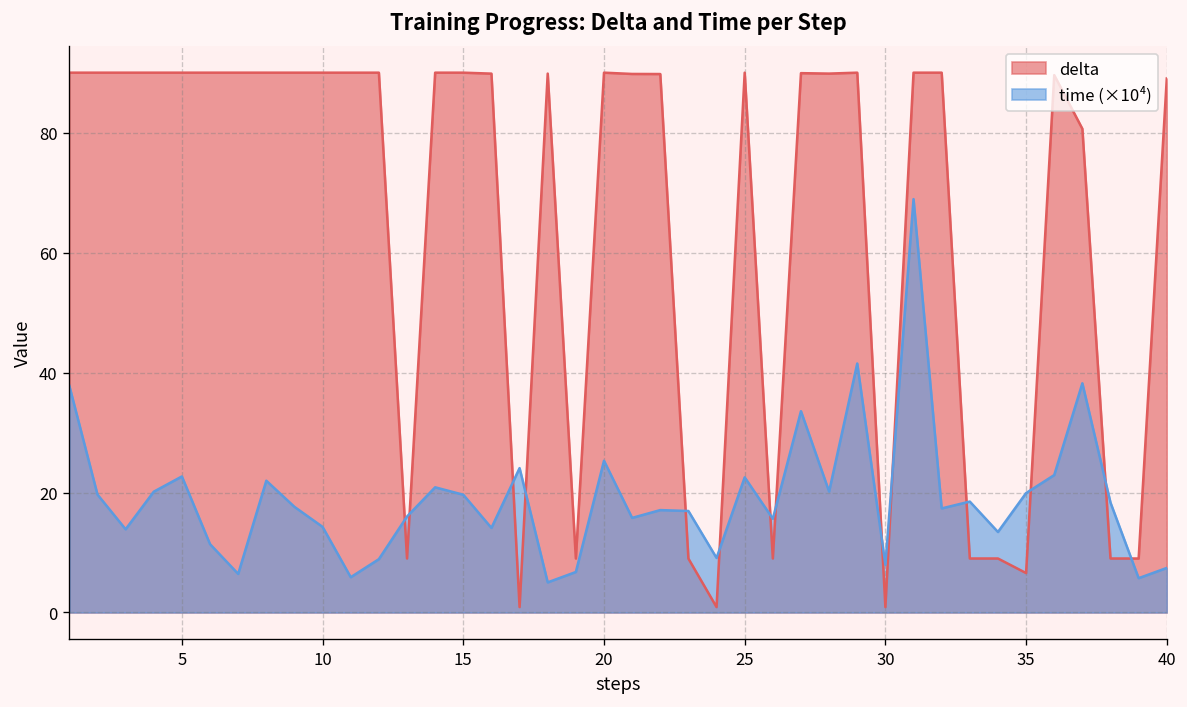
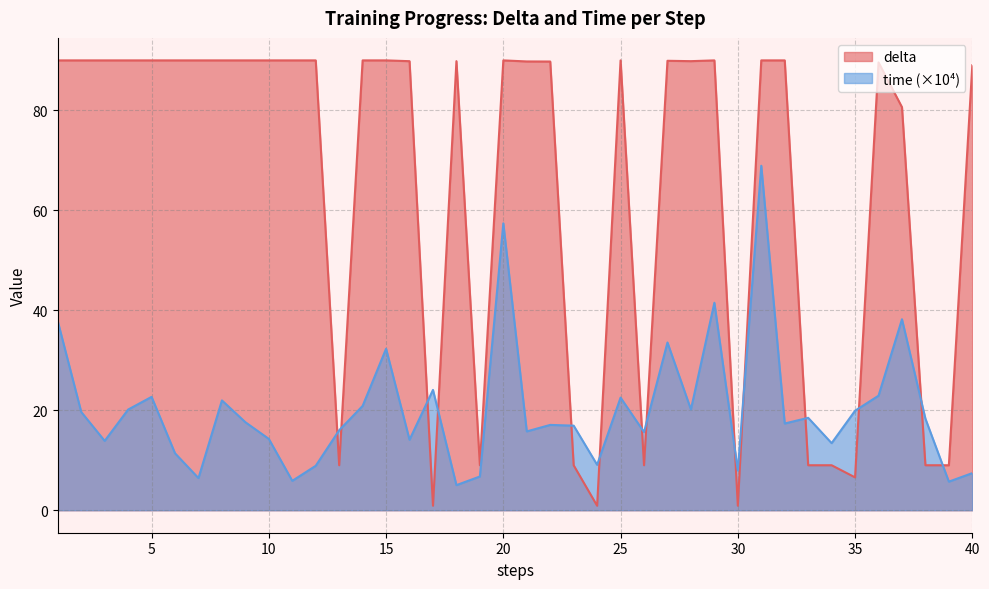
  {
    "delta": {
      "5": 90,
      "10": 90,
      "15": 90,
      "20": 90,
      "25": 90,
      "30": 1,
      "35": 7,
      "40": 89
    },
    "time (×10⁴)": {
      "5": 23,
      "10": 14,
-     "15": 20,
-     "20": 25,
+     "15": 32,
+     "20": 57,
      "25": 23,
      "30": 8,
      "35": 20,
      "40": 7
    }
  }
